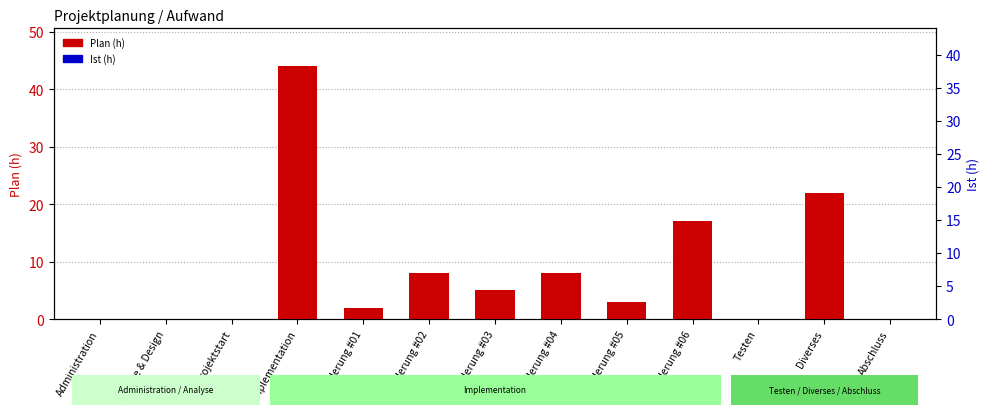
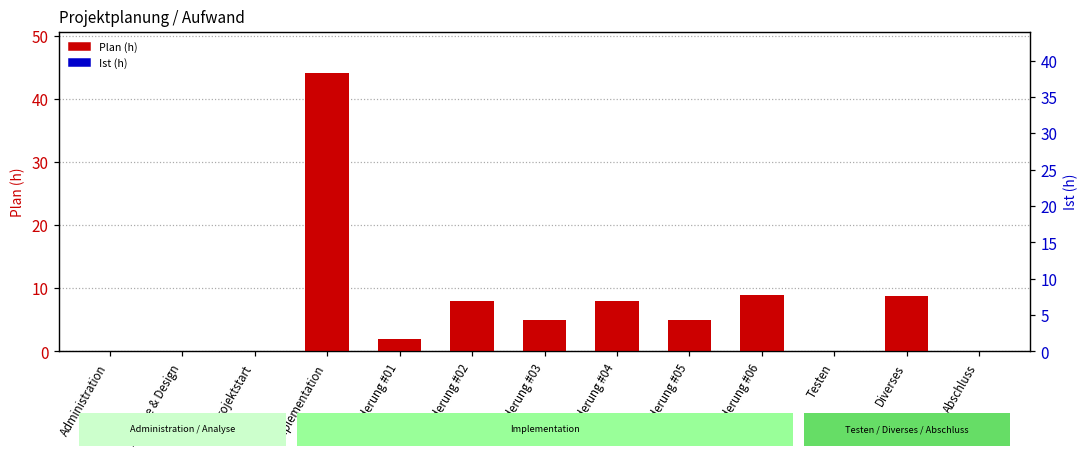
  {
    "Plan (h)": {
      "Administration": 0,
      "Analyse & Design": 0,
      "Projektstart": 0,
      "Implementation": 44,
      "Anforderung #01": 2,
      "Anforderung #02": 8,
      "Anforderung #03": 5,
      "Anforderung #04": 8,
-     "Anforderung #05": 3,
-     "Anforderung #06": 17,
+     "Anforderung #05": 5,
+     "Anforderung #06": 9,
      "Testen": 0,
-     "Diverses": 22,
+     "Diverses": 9,
      "Abschluss": 0
    },
    "Ist (h)": {
      "Administration": 0,
      "Analyse & Design": 0,
      "Projektstart": 0,
      "Implementation": 0,
      "Anforderung #01": 0,
      "Anforderung #02": 0,
      "Anforderung #03": 0,
      "Anforderung #04": 0,
      "Anforderung #05": 0,
      "Anforderung #06": 0,
      "Testen": 0,
      "Diverses": 0,
      "Abschluss": 0
    }
  }
